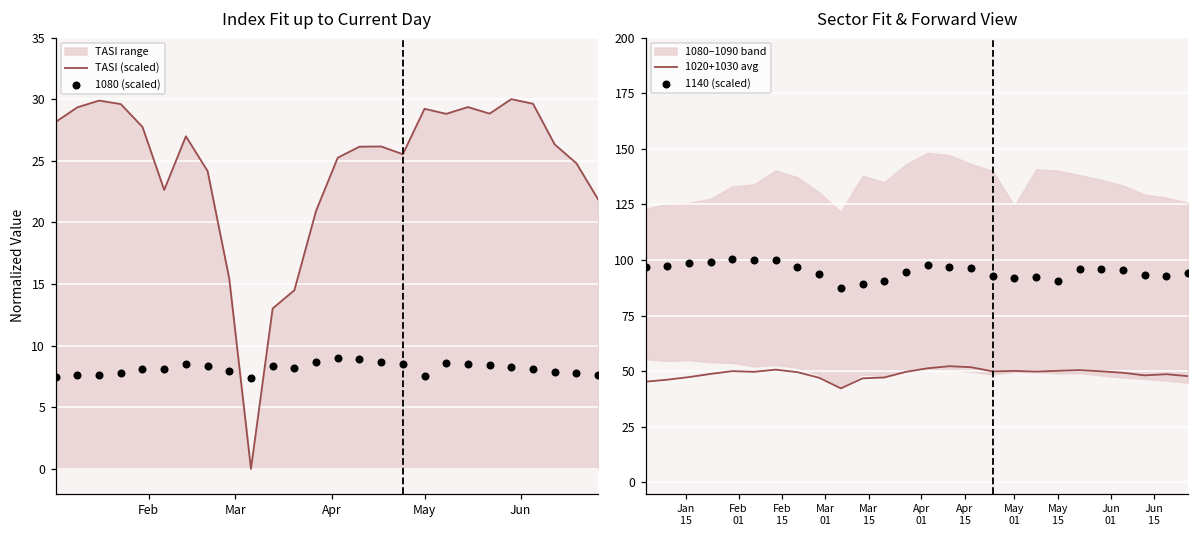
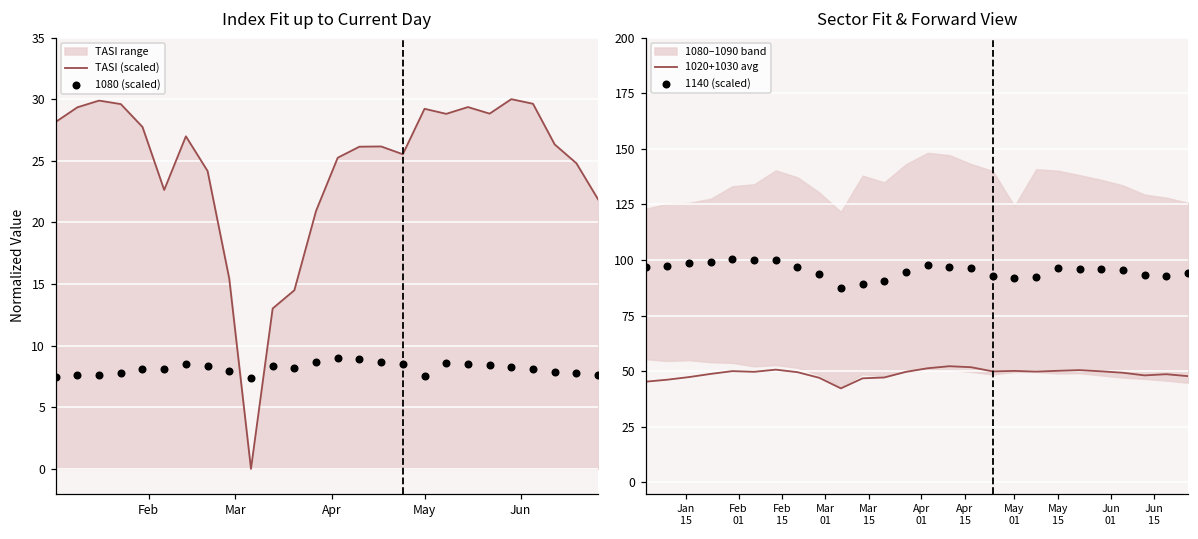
  {
    "Index Fit up to Current Day": {
      "TASI range": {
        "May": 29.2
      }
    },
    "Sector Fit & Forward View": {
      "1020+1030 avg": {
        "May 01": 50,
        "May 15": 50
      },
      "1140 (scaled)": {
-       "May 15": 91
+       "May 15": 96
      }
    }
  }
